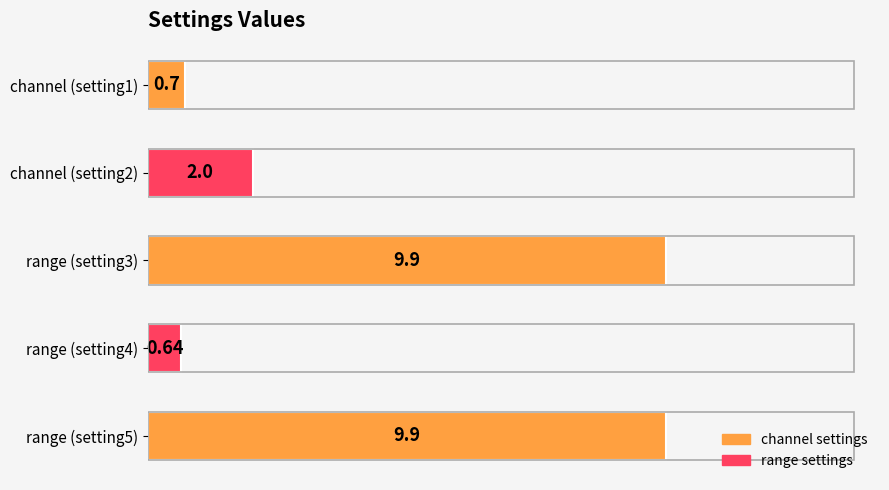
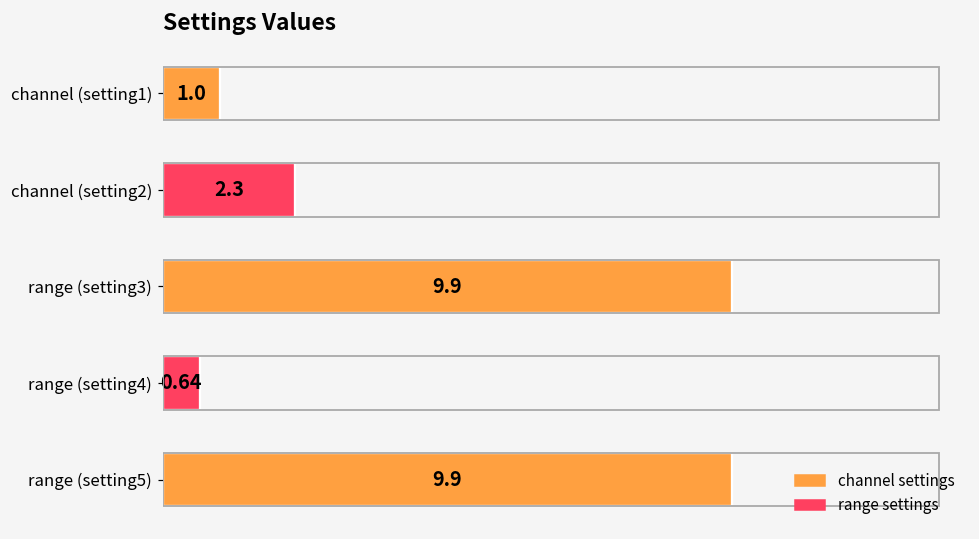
  {
-   "channel (setting1)": 0.7,
-   "channel (setting2)": 2.0,
+   "channel (setting1)": 1.0,
+   "channel (setting2)": 2.3,
    "range (setting3)": 9.9,
    "range (setting4)": 0.64,
    "range (setting5)": 9.9
  }
